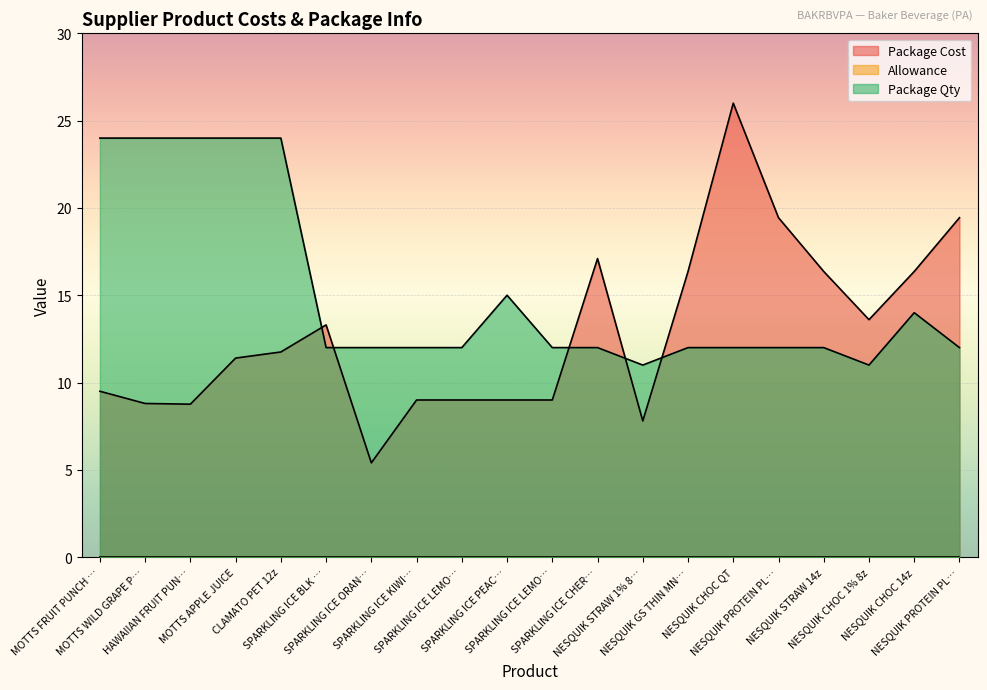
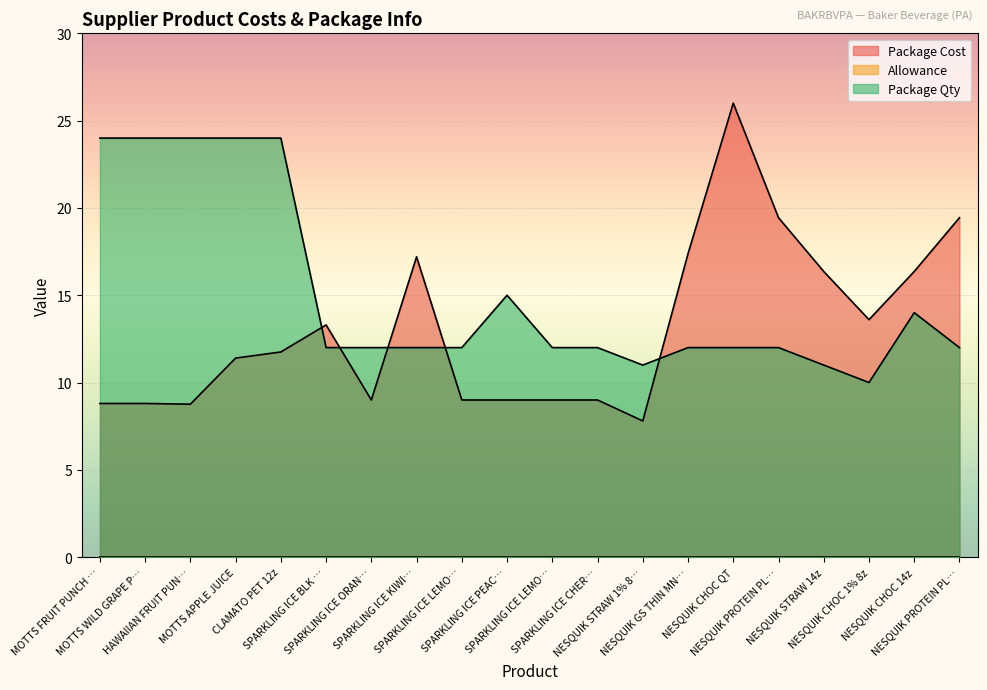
  {
    "Package Cost": {
-     "MOTTS FRUIT PUNCH …": 9.5,
+     "MOTTS FRUIT PUNCH …": 8.8,
      "MOTTS WILD GRAPE P…": 8.8,
      "HAWAIIAN FRUIT PUN…": 8.8,
      "MOTTS APPLE JUICE": 11.4,
      "CLAMATO PET 12z": 11.8,
      "SPARKLING ICE BLK …": 13.3,
-     "SPARKLING ICE ORAN…": 5.4,
-     "SPARKLING ICE KIWI…": 9.0,
+     "SPARKLING ICE ORAN…": 9.0,
+     "SPARKLING ICE KIWI…": 17.2,
      "SPARKLING ICE PEAC…": 9.0,
-     "SPARKLING ICE CHER…": 17.1,
+     "SPARKLING ICE CHER…": 9.0,
      "NESQUIK STRAW 1% 8…": 7.8,
-     "NESQUIK GS THIN MN…": 16.4,
+     "NESQUIK GS THIN MN…": 17.4,
      "NESQUIK CHOC QT": 26.0,
      "NESQUIK STRAW 14z": 16.4,
      "NESQUIK CHOC 1% 8z": 13.6,
      "NESQUIK CHOC 14z": 16.4
    },
    "Allowance": {
      "MOTTS FRUIT PUNCH …": 0.0,
      "MOTTS WILD GRAPE P…": 0.0,
      "HAWAIIAN FRUIT PUN…": 0.0,
      "MOTTS APPLE JUICE": 0.0,
      "CLAMATO PET 12z": 0.0,
      "SPARKLING ICE BLK …": 0.0,
      "SPARKLING ICE ORAN…": 0.0,
      "SPARKLING ICE KIWI…": 0.0,
      "SPARKLING ICE PEAC…": 0.0,
      "SPARKLING ICE CHER…": 0.0,
      "NESQUIK STRAW 1% 8…": 0.0,
      "NESQUIK GS THIN MN…": 0.0,
      "NESQUIK CHOC QT": 0.0,
      "NESQUIK STRAW 14z": 0.0,
      "NESQUIK CHOC 1% 8z": 0.0,
      "NESQUIK CHOC 14z": 0.0
    },
    "Package Qty": {
      "MOTTS FRUIT PUNCH …": 24,
      "MOTTS WILD GRAPE P…": 24,
      "HAWAIIAN FRUIT PUN…": 24,
      "MOTTS APPLE JUICE": 24,
      "CLAMATO PET 12z": 24,
      "SPARKLING ICE BLK …": 12,
      "SPARKLING ICE ORAN…": 12,
      "SPARKLING ICE KIWI…": 12,
      "SPARKLING ICE PEAC…": 15,
      "SPARKLING ICE CHER…": 12,
      "NESQUIK STRAW 1% 8…": 11,
      "NESQUIK GS THIN MN…": 12,
      "NESQUIK CHOC QT": 12,
-     "NESQUIK STRAW 14z": 12,
-     "NESQUIK CHOC 1% 8z": 11,
+     "NESQUIK STRAW 14z": 11,
+     "NESQUIK CHOC 1% 8z": 10,
      "NESQUIK CHOC 14z": 14
    }
  }
